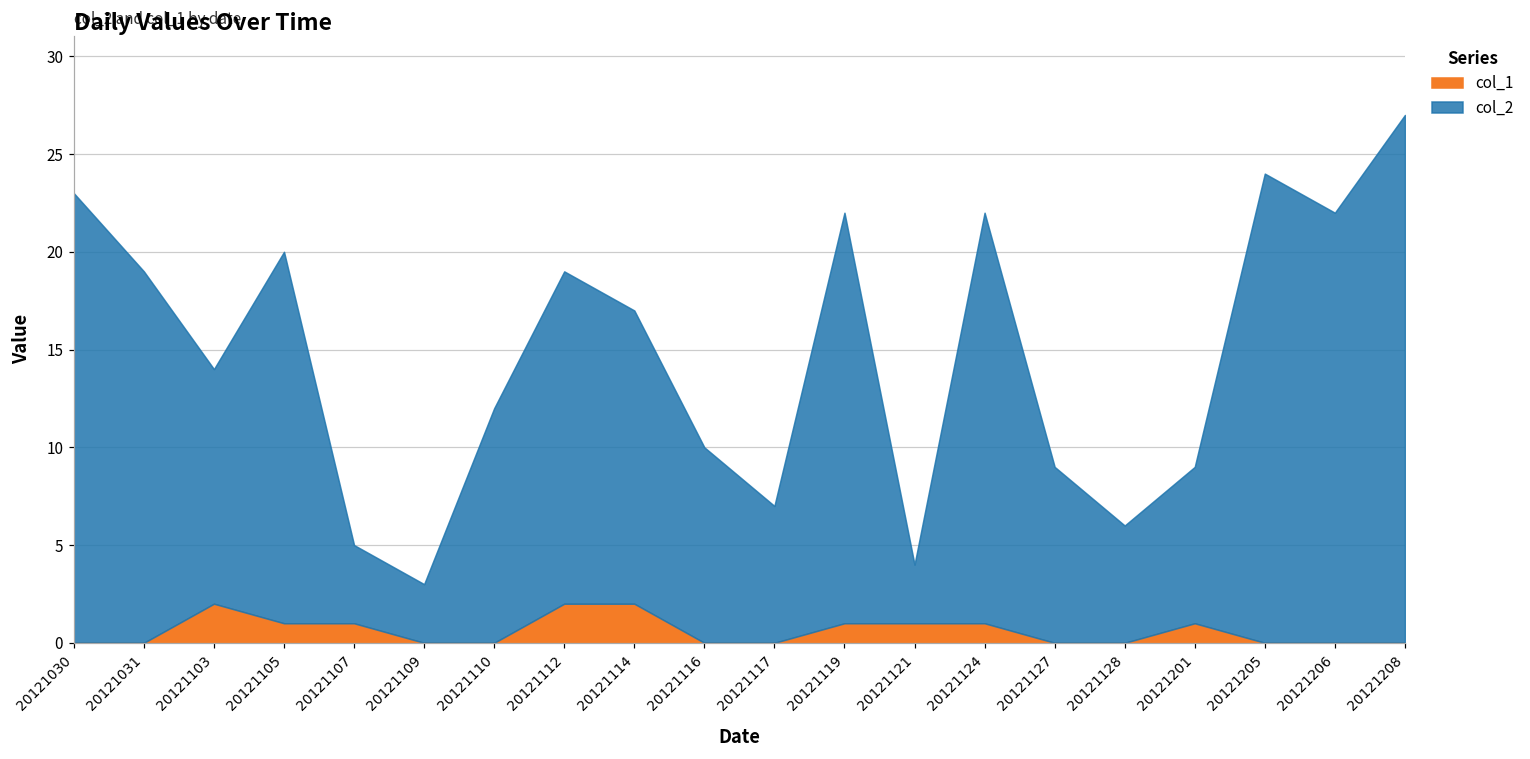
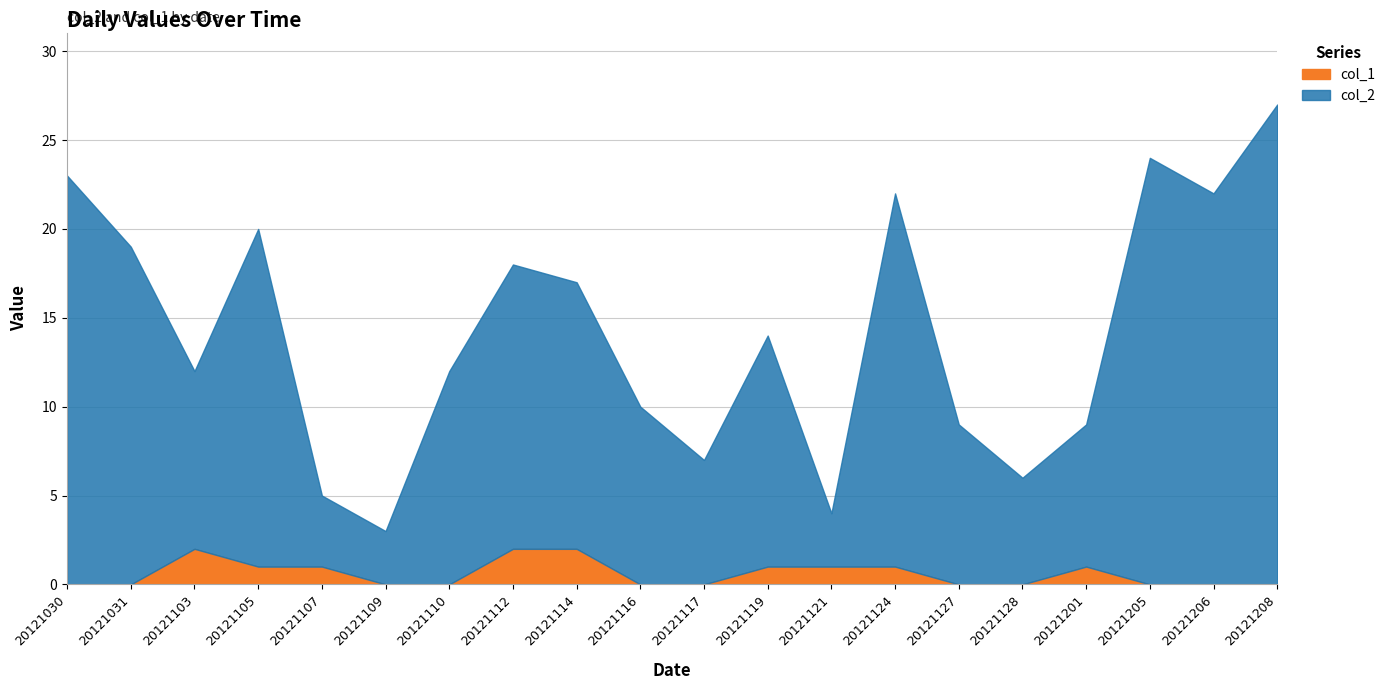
  {
    "col_1": {
      "20121030": 0,
      "20121031": 0,
      "20121103": 2,
      "20121105": 1,
      "20121107": 1,
      "20121109": 0,
      "20121110": 0,
      "20121112": 2,
      "20121114": 2,
      "20121116": 0,
      "20121117": 0,
      "20121119": 1,
      "20121121": 1,
      "20121124": 1,
      "20121127": 0,
      "20121128": 0,
      "20121201": 1,
      "20121205": 0,
      "20121206": 0,
      "20121208": 0
    },
    "col_2": {
      "20121030": 23,
      "20121031": 19,
-     "20121103": 12,
+     "20121103": 10,
      "20121105": 19,
      "20121107": 4,
      "20121109": 3,
      "20121110": 12,
-     "20121112": 17,
+     "20121112": 16,
      "20121114": 15,
      "20121116": 10,
      "20121117": 7,
-     "20121119": 21,
+     "20121119": 13,
      "20121121": 3,
      "20121124": 21,
      "20121127": 9,
      "20121128": 6,
      "20121201": 8,
      "20121205": 24,
      "20121206": 22,
      "20121208": 27
    }
  }
